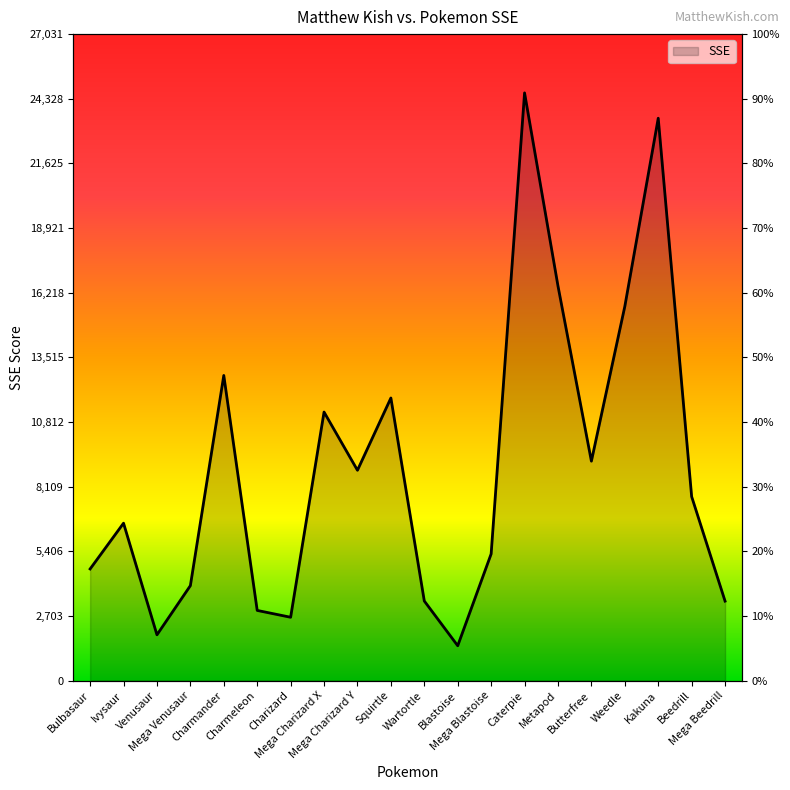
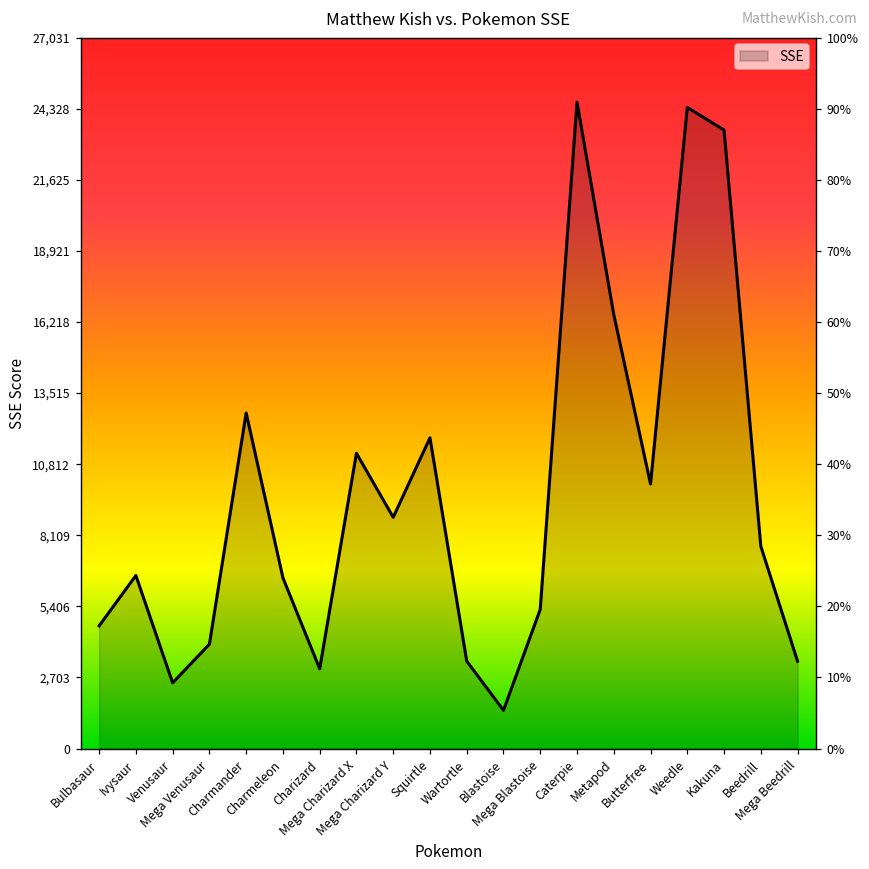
  {
    "Bulbasaur": "4,700",
    "Ivysaur": "6,600",
-   "Venusaur": "1,900",
+   "Venusaur": "2,500",
    "Mega Venusaur": "4,000",
    "Charmander": "12,800",
-   "Charmeleon": "2,900",
-   "Charizard": "2,600",
+   "Charmeleon": "6,500",
+   "Charizard": "3,000",
    "Mega Charizard X": "11,200",
    "Mega Charizard Y": "8,800",
    "Squirtle": "11,800",
    "Wartortle": "3,300",
    "Blastoise": "1,500",
    "Mega Blastoise": "5,300",
    "Caterpie": "24,600",
    "Metapod": "16,500",
-   "Butterfree": "9,200",
-   "Weedle": "15,600",
+   "Butterfree": "10,100",
+   "Weedle": "24,400",
    "Kakuna": "23,500",
    "Beedrill": "7,700",
    "Mega Beedrill": "3,300"
  }
